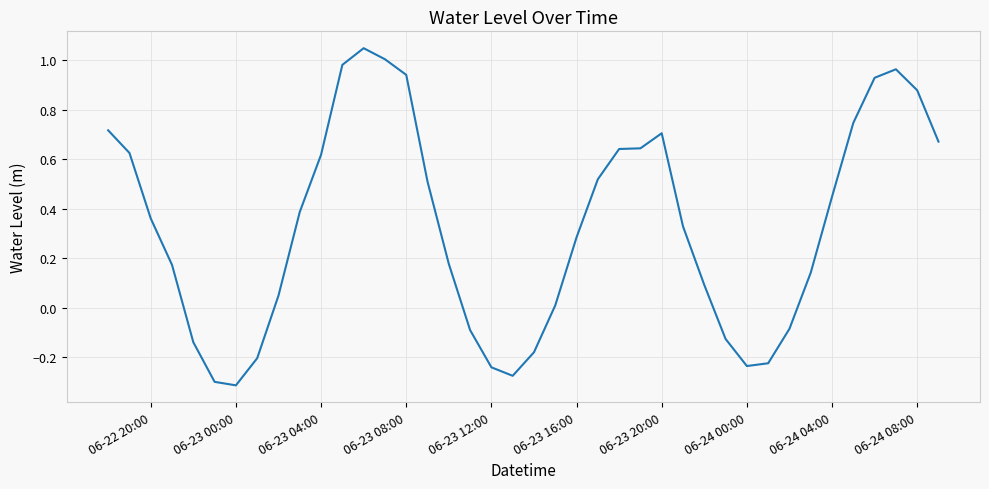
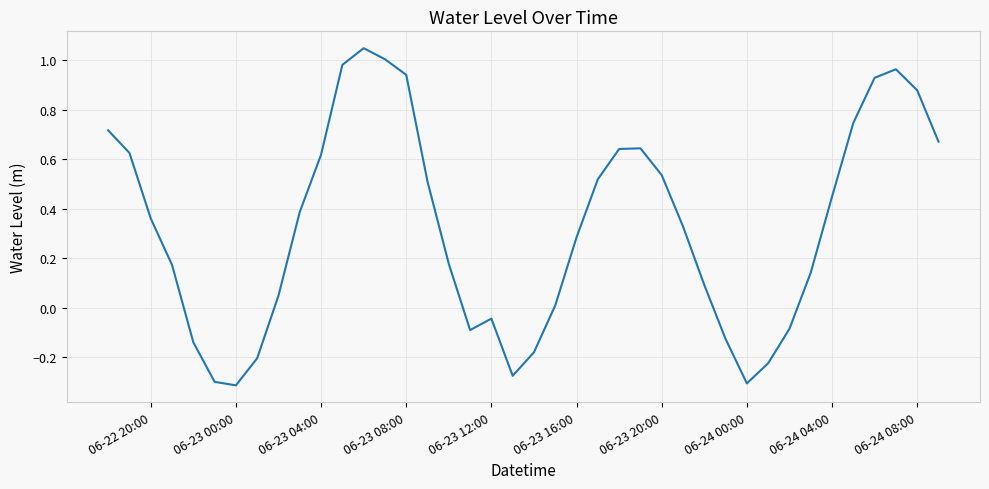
  {
    "06-22 20:00": 0.36,
    "06-23 00:00": -0.31,
    "06-23 04:00": 0.62,
    "06-23 08:00": 0.94,
-   "06-23 12:00": -0.24,
+   "06-23 12:00": -0.04,
    "06-23 16:00": 0.28,
-   "06-23 20:00": 0.71,
-   "06-24 00:00": -0.24,
+   "06-23 20:00": 0.54,
+   "06-24 00:00": -0.31,
    "06-24 04:00": 0.45,
    "06-24 08:00": 0.88
  }
